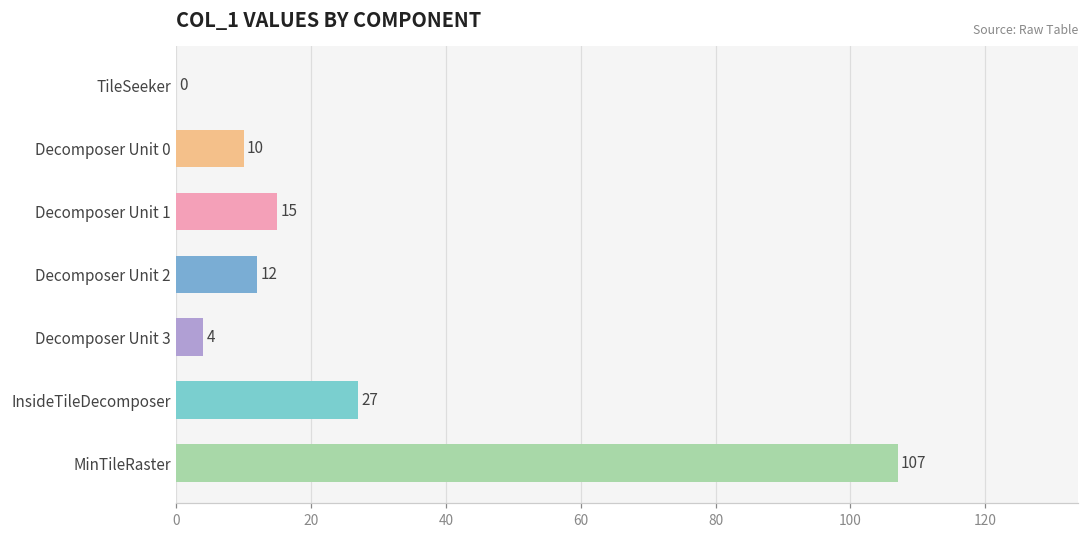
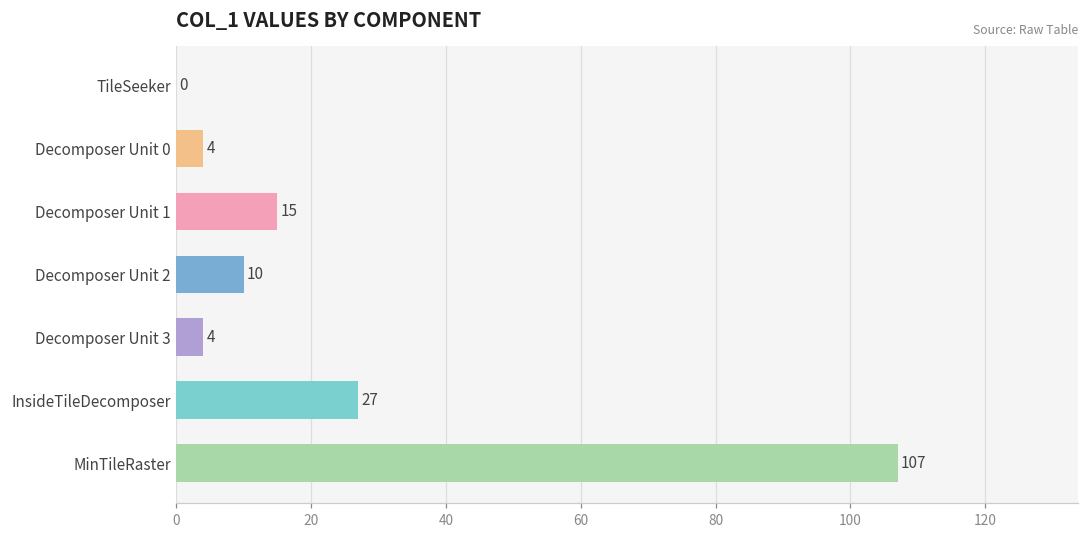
  {
    "TileSeeker": 0,
-   "Decomposer Unit 0": 10,
+   "Decomposer Unit 0": 4,
    "Decomposer Unit 1": 15,
-   "Decomposer Unit 2": 12,
+   "Decomposer Unit 2": 10,
    "Decomposer Unit 3": 4,
    "InsideTileDecomposer": 27,
    "MinTileRaster": 107
  }
